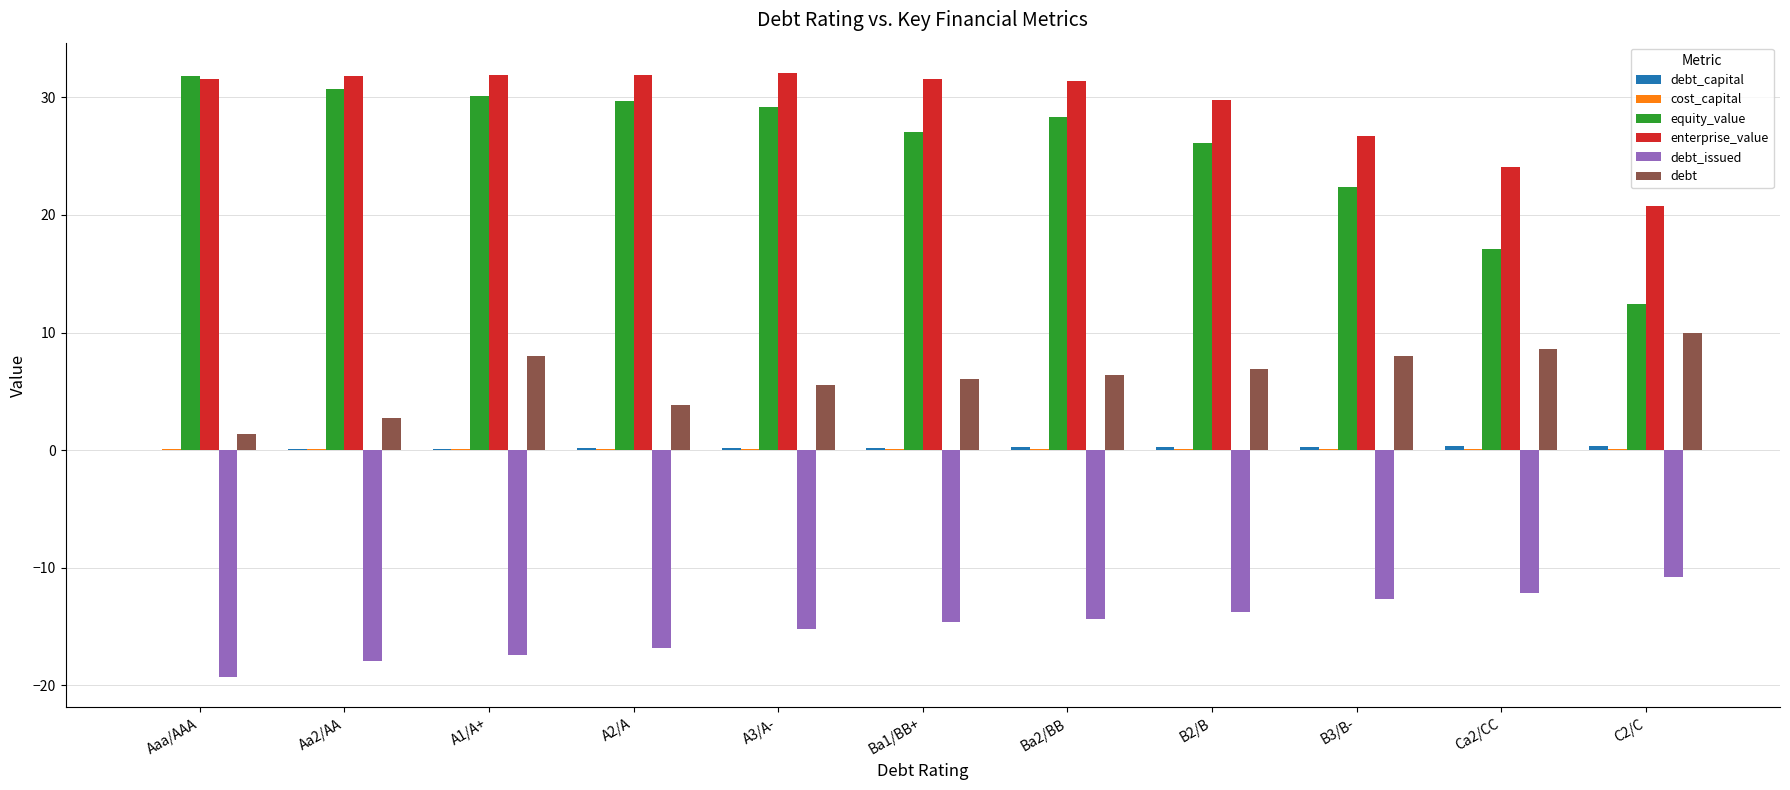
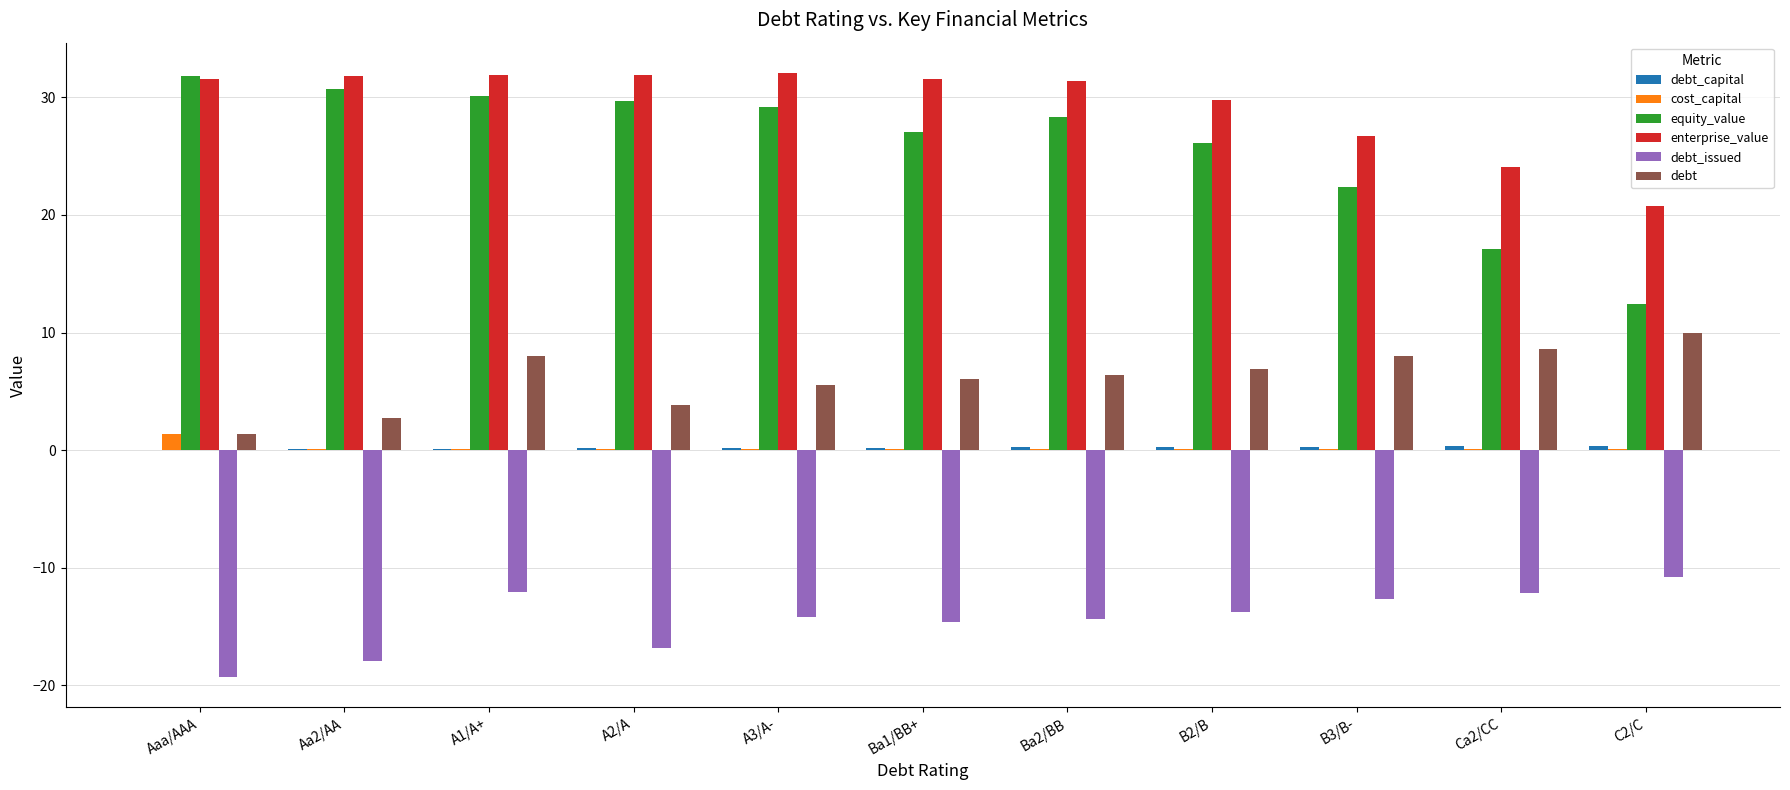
  {
    "debt_capital": {
      "Ba1/BB+": 0.2,
      "Ba2/BB": 0.2,
      "B2/B": 0.3,
      "B3/B-": 0.3,
      "Ca2/CC": 0.3,
      "C2/C": 0.4
    },
    "cost_capital": {
-     "Aaa/AAA": 0.1
+     "Aaa/AAA": 1.4
    },
    "equity_value": {
      "Aaa/AAA": 31.8,
      "Aa2/AA": 30.7,
      "A1/A+": 30.2,
      "A2/A": 29.7,
      "A3/A-": 29.2,
      "Ba1/BB+": 27.1,
      "Ba2/BB": 28.4,
      "B2/B": 26.1,
      "B3/B-": 22.4,
      "Ca2/CC": 17.1,
      "C2/C": 12.4
    },
    "enterprise_value": {
      "Aaa/AAA": 31.6,
      "Aa2/AA": 31.8,
      "A1/A+": 31.9,
      "A2/A": 31.9,
      "A3/A-": 32.1,
      "Ba1/BB+": 31.6,
      "Ba2/BB": 31.4,
      "B2/B": 29.8,
      "B3/B-": 26.8,
      "Ca2/CC": 24.1,
      "C2/C": 20.8
    },
    "debt_issued": {
      "Aaa/AAA": -19.3,
      "Aa2/AA": -17.9,
-     "A1/A+": -17.4,
+     "A1/A+": -12.1,
      "A2/A": -16.8,
-     "A3/A-": -15.2,
+     "A3/A-": -14.2,
      "Ba1/BB+": -14.6,
      "Ba2/BB": -14.3,
      "B2/B": -13.8,
      "B3/B-": -12.7,
      "Ca2/CC": -12.1,
      "C2/C": -10.8
    },
    "debt": {
      "Aaa/AAA": 1.4,
      "Aa2/AA": 2.8,
      "A1/A+": 8.0,
      "A2/A": 3.9,
      "A3/A-": 5.5,
      "Ba1/BB+": 6.1,
      "Ba2/BB": 6.4,
      "B2/B": 6.9,
      "B3/B-": 8.0,
      "Ca2/CC": 8.6,
      "C2/C": 9.9
    }
  }
